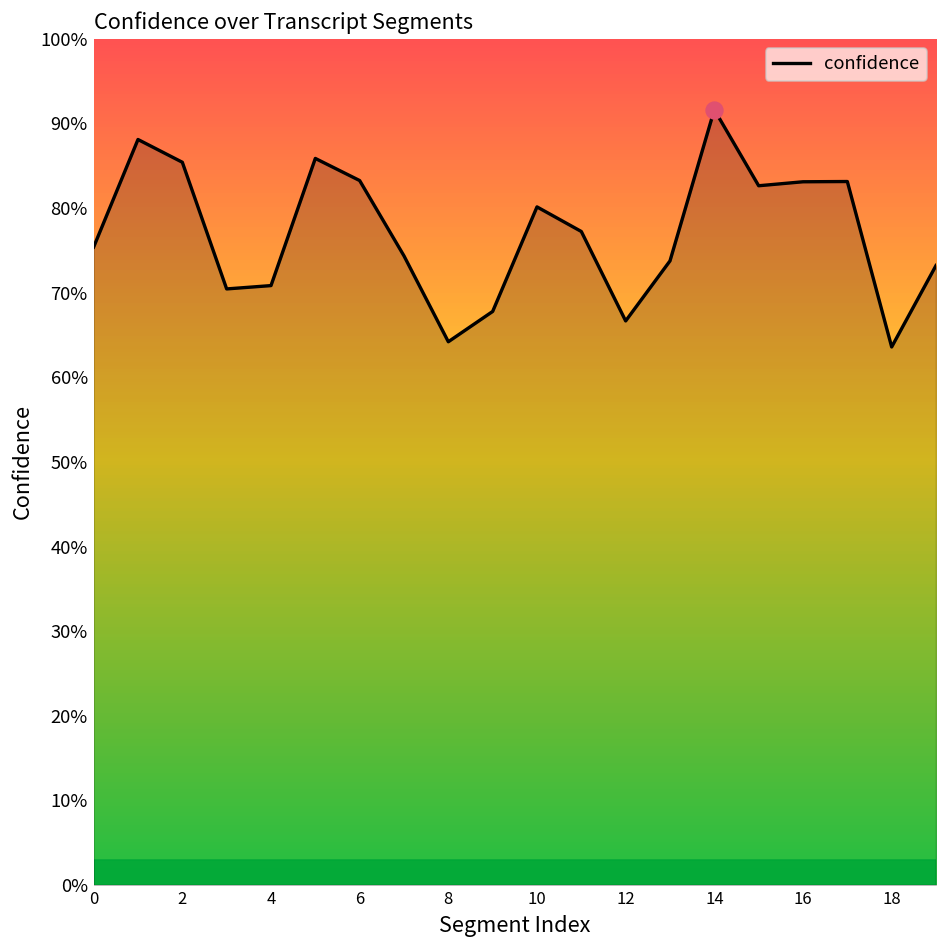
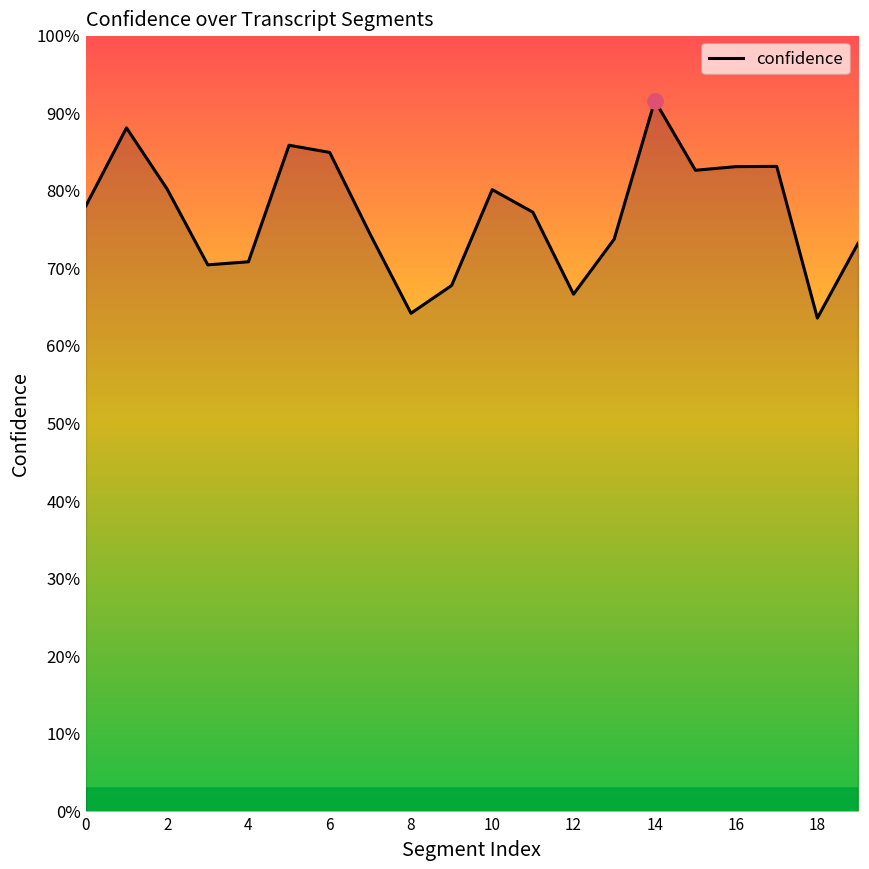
  {
    "confidence": {
-     "0": "75%",
-     "2": "85%",
+     "0": "78%",
+     "2": "80%",
      "4": "71%",
-     "6": "83%",
+     "6": "85%",
      "8": "64%",
      "10": "80%",
      "12": "67%",
      "16": "83%",
      "18": "64%"
    }
  }
